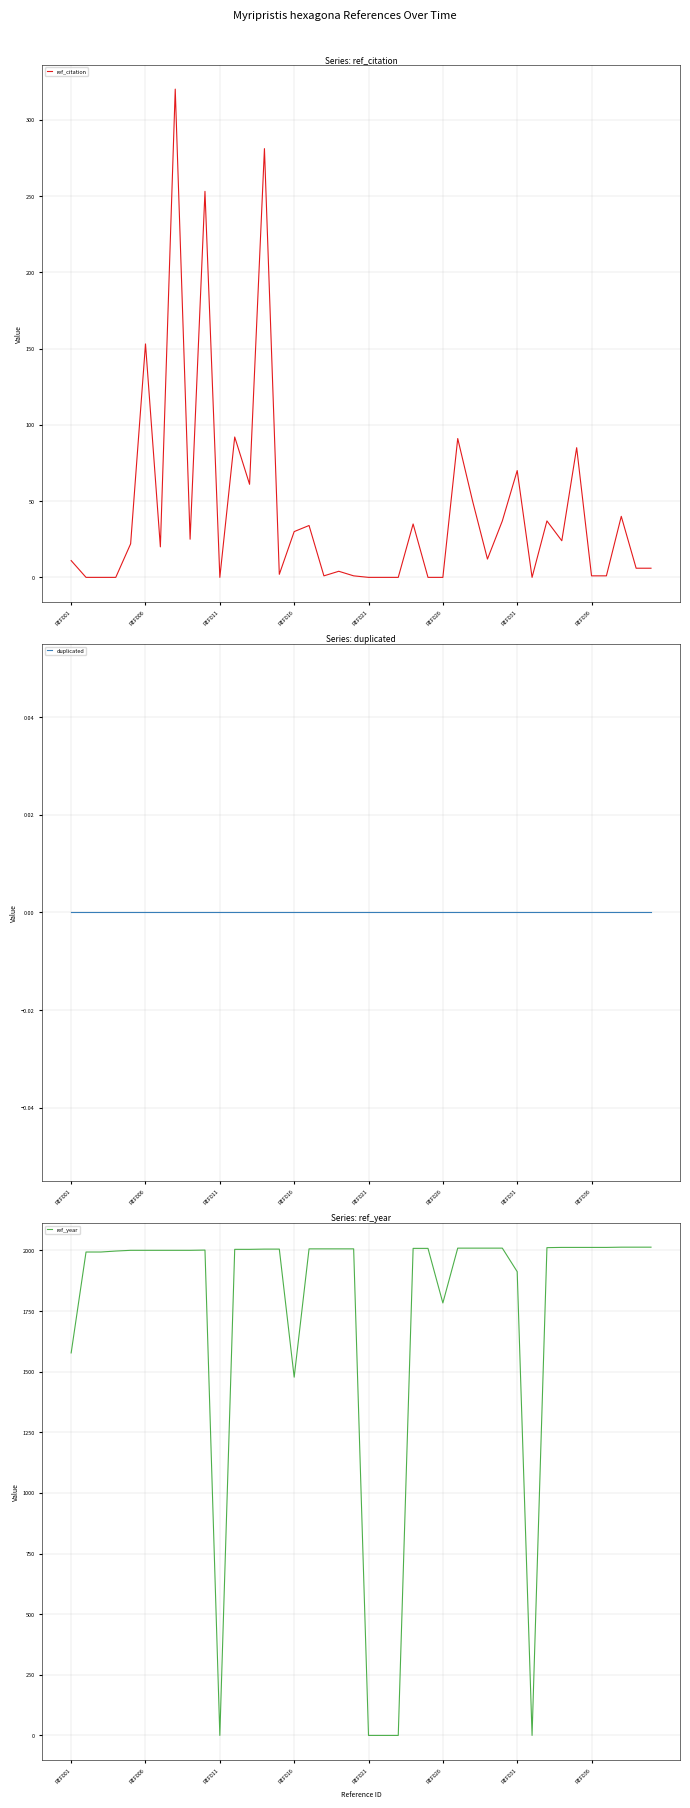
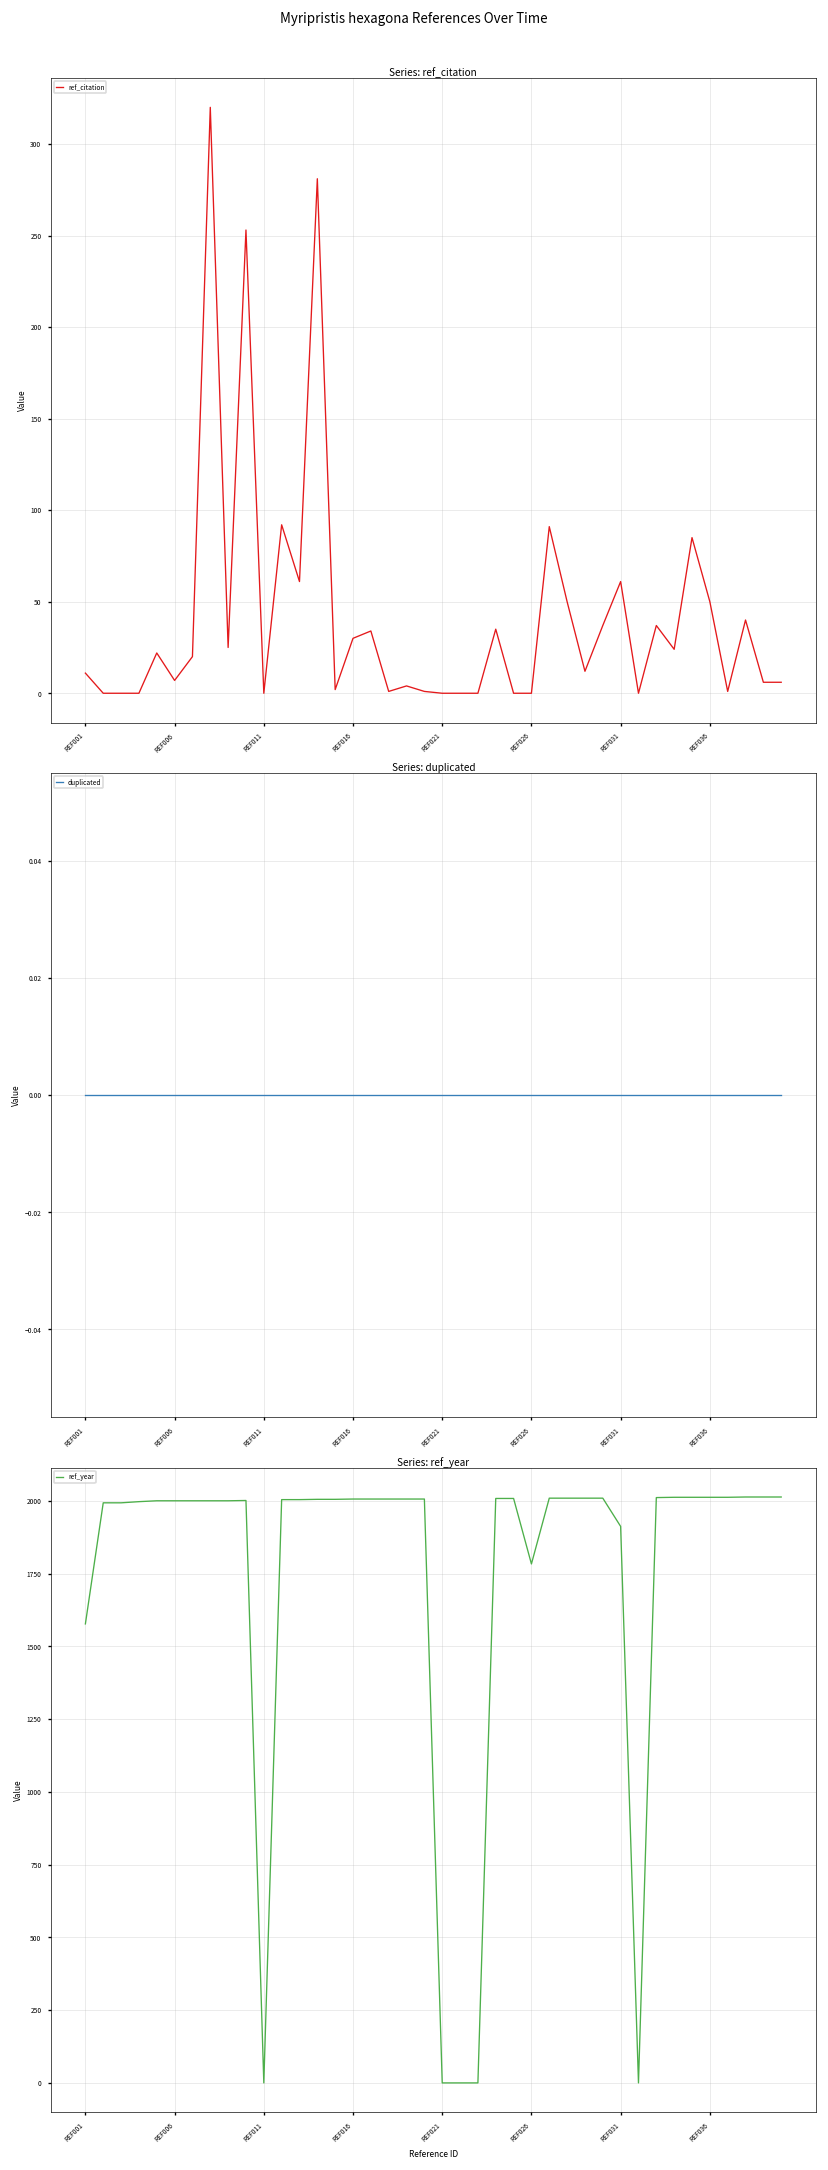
  {
    "Series: ref_citation": {
      "REF001": 11,
-     "REF006": 153,
+     "REF006": 7,
      "REF011": 0,
      "REF016": 30,
      "REF021": 0,
      "REF026": 0,
-     "REF031": 70,
-     "REF036": 1
+     "REF031": 61,
+     "REF036": 50
    },
    "Series: duplicated": {
      "REF001": 0.000,
      "REF006": 0.000,
      "REF011": 0.000,
      "REF016": 0.000,
      "REF021": 0.000,
      "REF026": 0.000,
      "REF031": 0.000,
      "REF036": 0.000
    },
    "Series: ref_year": {
      "REF001": 1580,
      "REF006": 2000,
      "REF011": 0,
-     "REF016": 1480,
+     "REF016": 2010,
      "REF021": 0,
      "REF026": 1780,
      "REF031": 1910,
      "REF036": 2010
    }
  }
